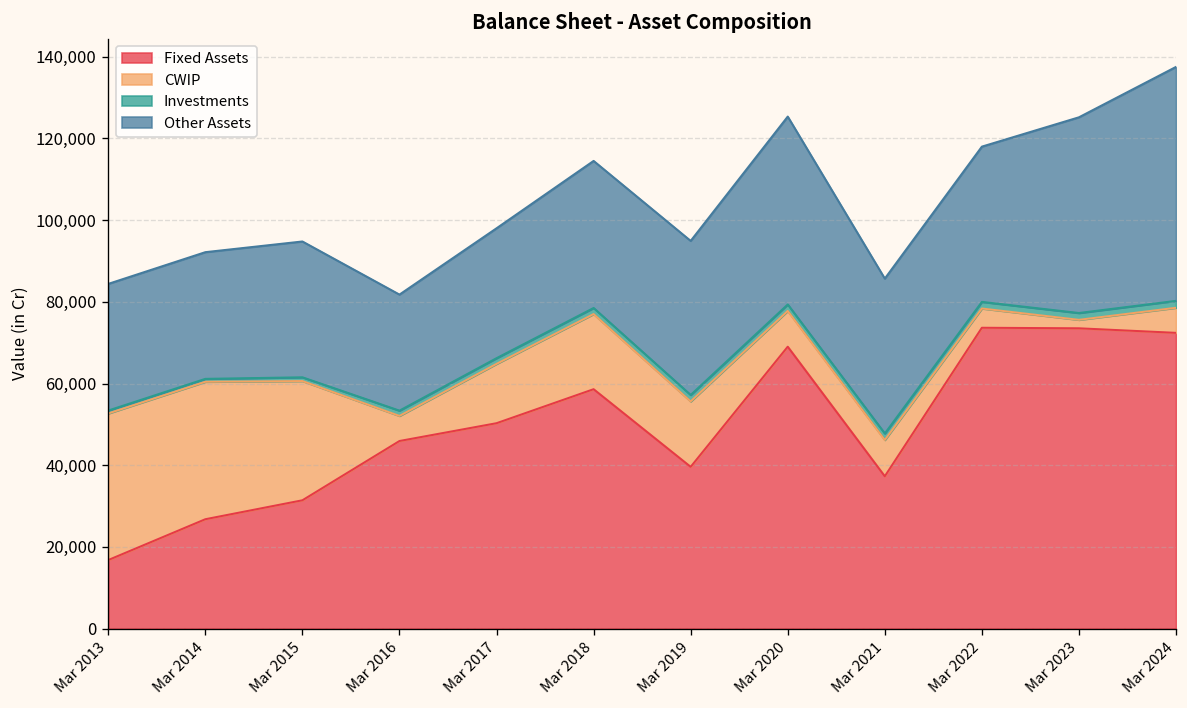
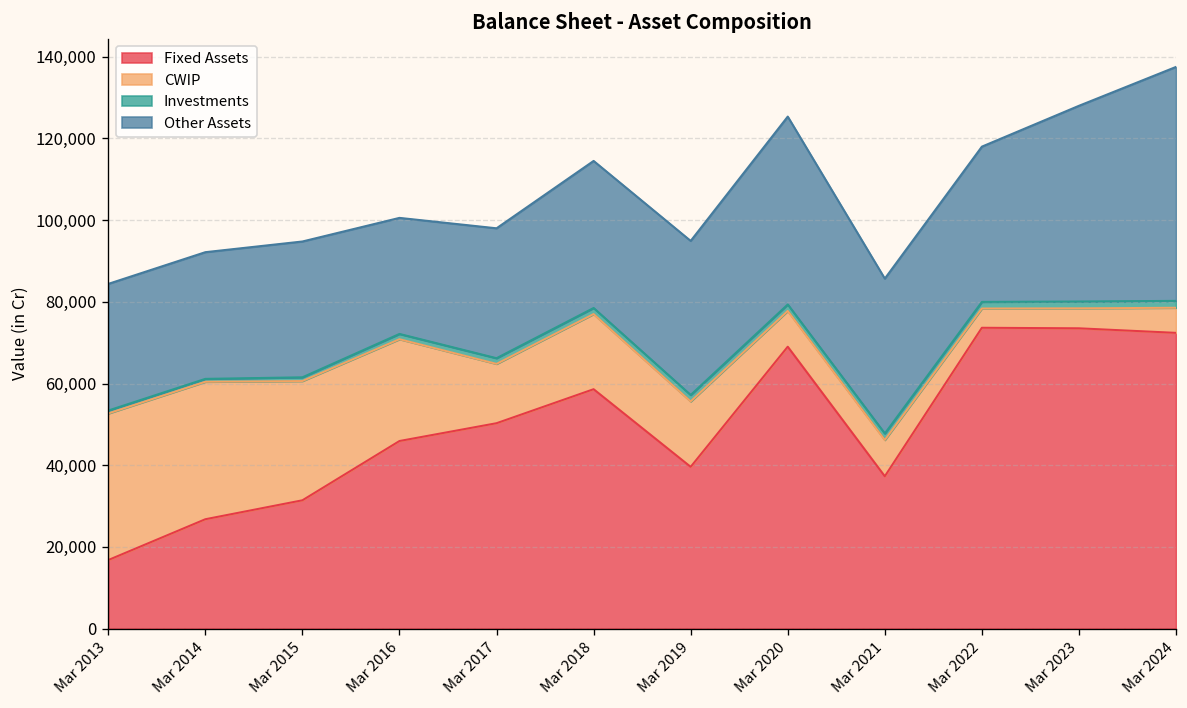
  {
    "Fixed Assets": {
      "Mar 2013": "17,000",
      "Mar 2014": "27,000",
      "Mar 2015": "31,000",
      "Mar 2016": "46,000",
      "Mar 2017": "50,000",
      "Mar 2018": "59,000",
      "Mar 2019": "40,000",
      "Mar 2020": "69,000",
      "Mar 2021": "37,000",
      "Mar 2022": "74,000",
      "Mar 2023": "74,000",
      "Mar 2024": "72,000"
    },
    "CWIP": {
      "Mar 2015": "29,000",
-     "Mar 2016": "6,000",
+     "Mar 2016": "25,000",
      "Mar 2017": "15,000",
      "Mar 2018": "18,000",
      "Mar 2019": "16,000",
      "Mar 2020": "9,000",
      "Mar 2021": "9,000",
      "Mar 2022": "5,000",
-     "Mar 2023": "2,000",
+     "Mar 2023": "5,000",
      "Mar 2024": "6,000"
    }
  }
